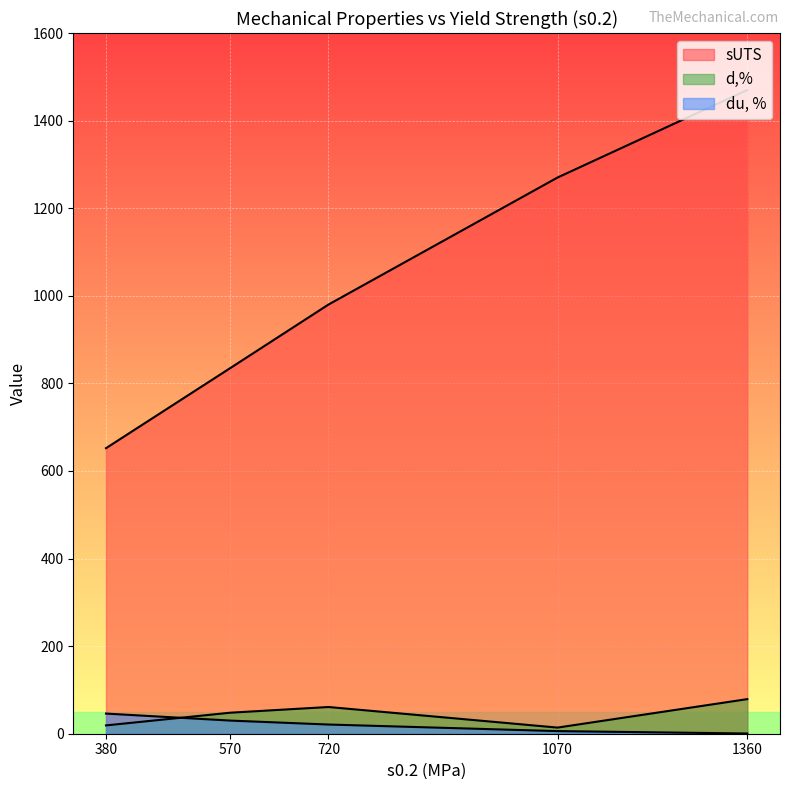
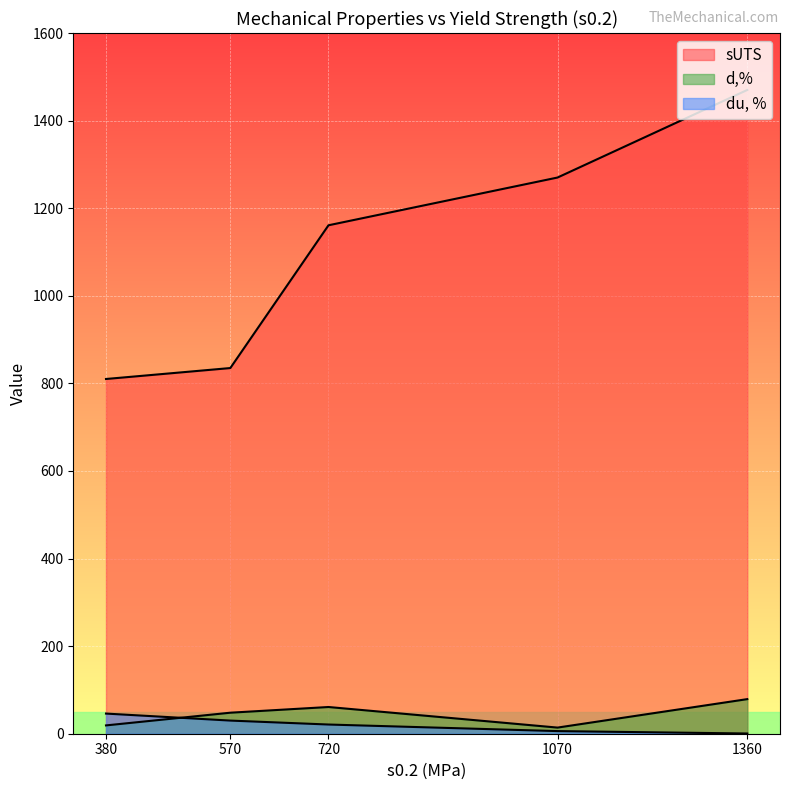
  {
    "sUTS": {
-     "380": 650,
+     "380": 810,
      "570": 840,
-     "720": 980,
+     "720": 1160,
      "1070": 1270
    },
    "d,%": {
      "720": 60,
      "1360": 80
    }
  }
